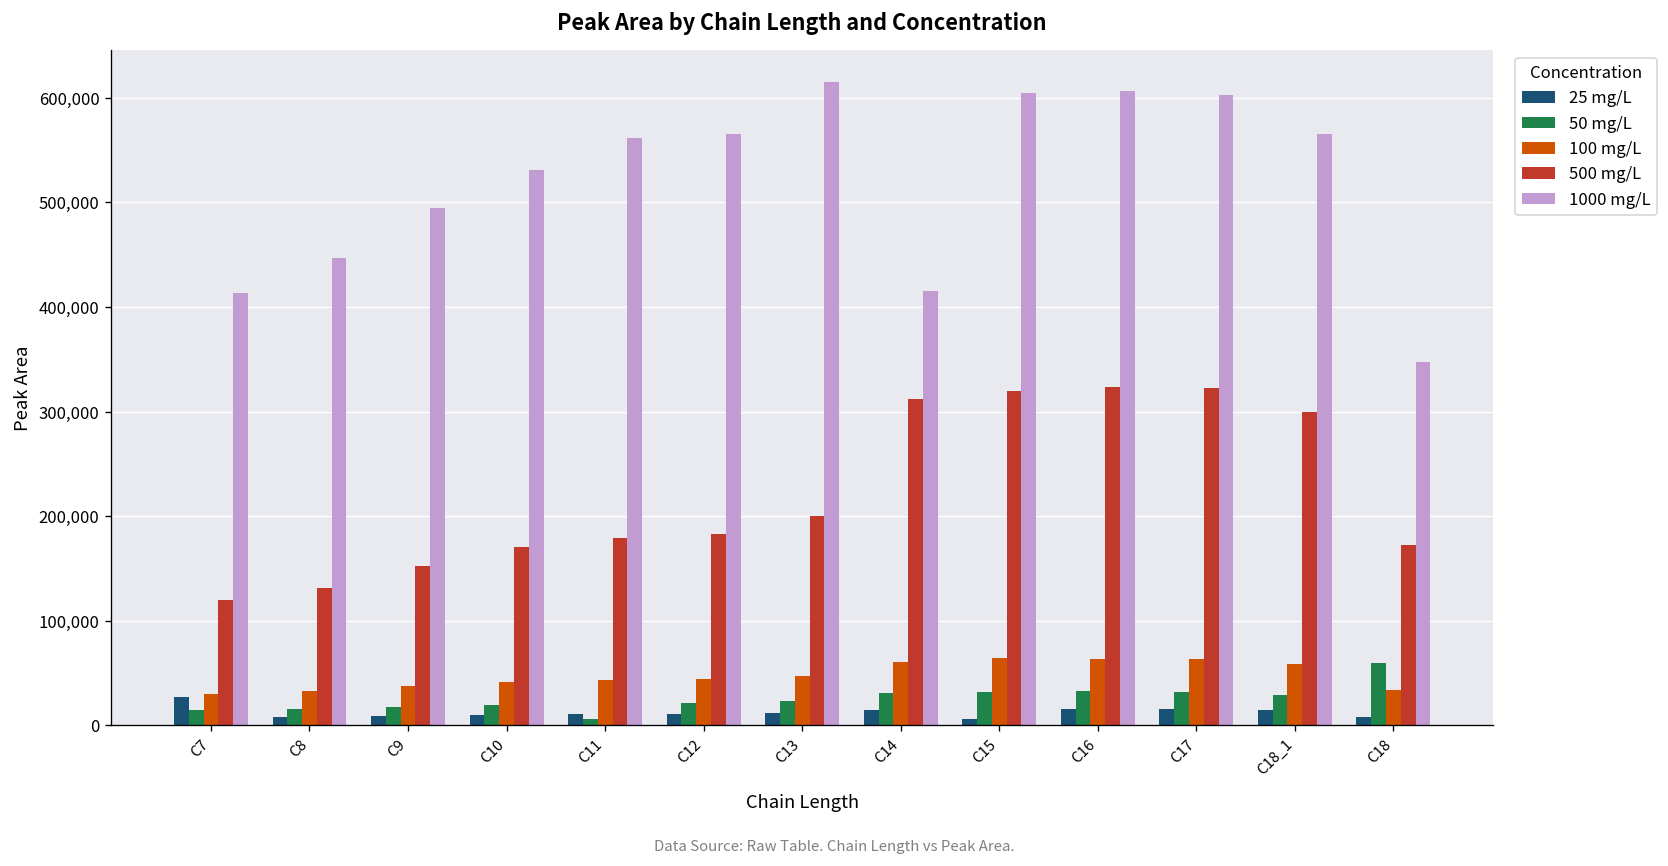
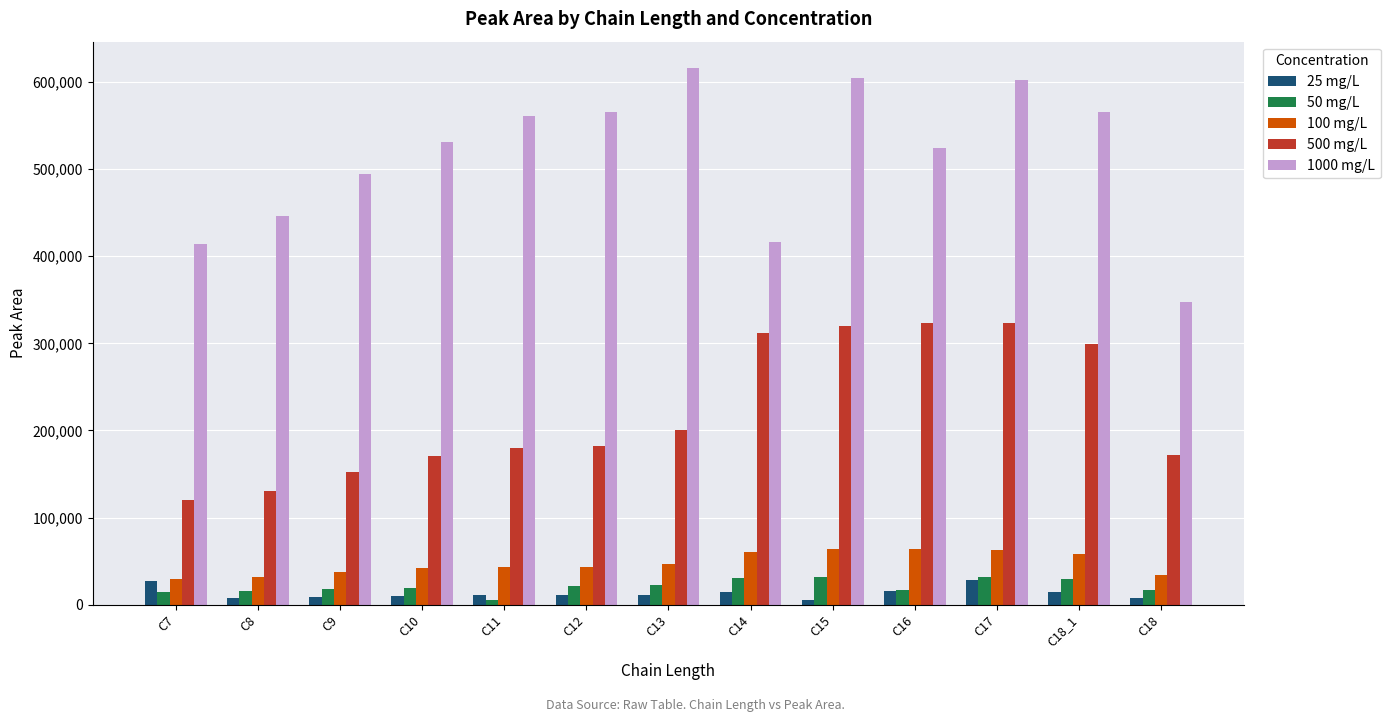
  {
    "25 mg/L": {
      "C7": "30,000",
      "C8": "10,000",
      "C9": "10,000",
      "C10": "10,000",
      "C11": "10,000",
      "C12": "10,000",
      "C13": "10,000",
      "C14": "10,000",
      "C15": "10,000",
      "C16": "20,000",
-     "C17": "20,000",
+     "C17": "30,000",
      "C18_1": "10,000",
      "C18": "10,000"
    },
    "50 mg/L": {
      "C7": "10,000",
      "C8": "20,000",
      "C9": "20,000",
      "C10": "20,000",
      "C11": "10,000",
      "C12": "20,000",
      "C13": "20,000",
      "C14": "30,000",
      "C15": "30,000",
-     "C16": "30,000",
+     "C16": "20,000",
      "C17": "30,000",
      "C18_1": "30,000",
-     "C18": "60,000"
+     "C18": "20,000"
    },
    "1000 mg/L": {
      "C7": "410,000",
      "C8": "450,000",
      "C9": "490,000",
      "C10": "530,000",
      "C11": "560,000",
      "C12": "570,000",
      "C13": "620,000",
      "C14": "420,000",
      "C15": "600,000",
-     "C16": "610,000",
+     "C16": "520,000",
      "C17": "600,000",
      "C18_1": "570,000",
      "C18": "350,000"
    }
  }
